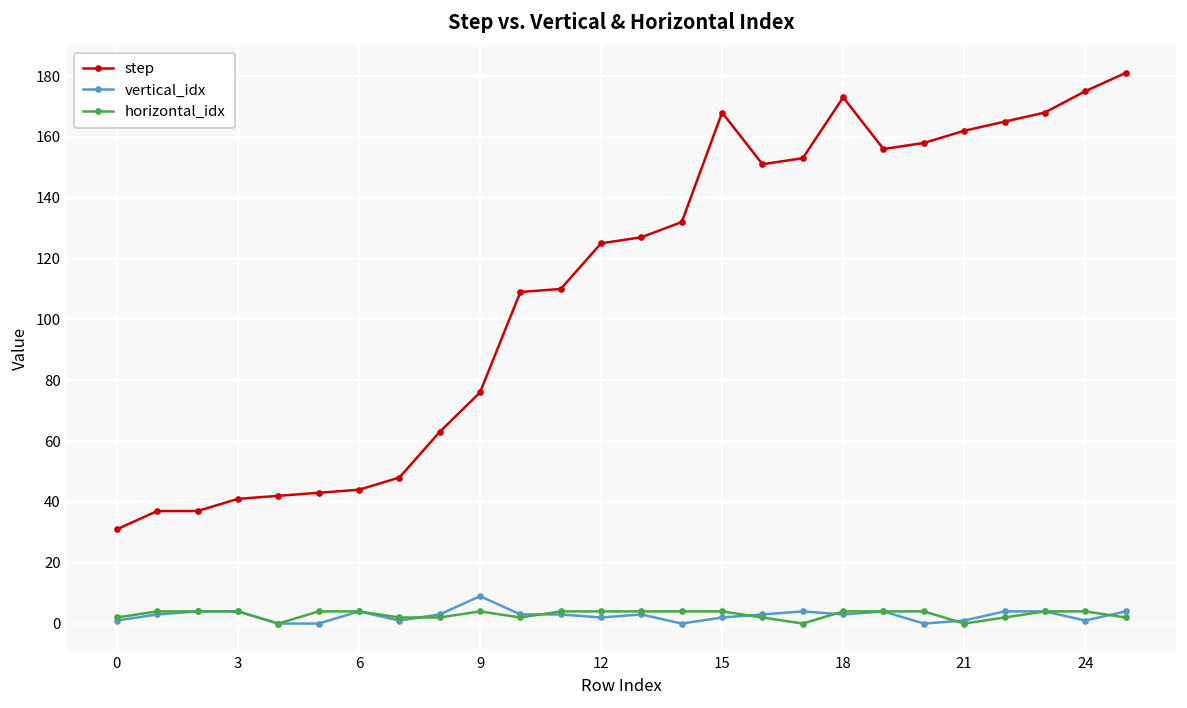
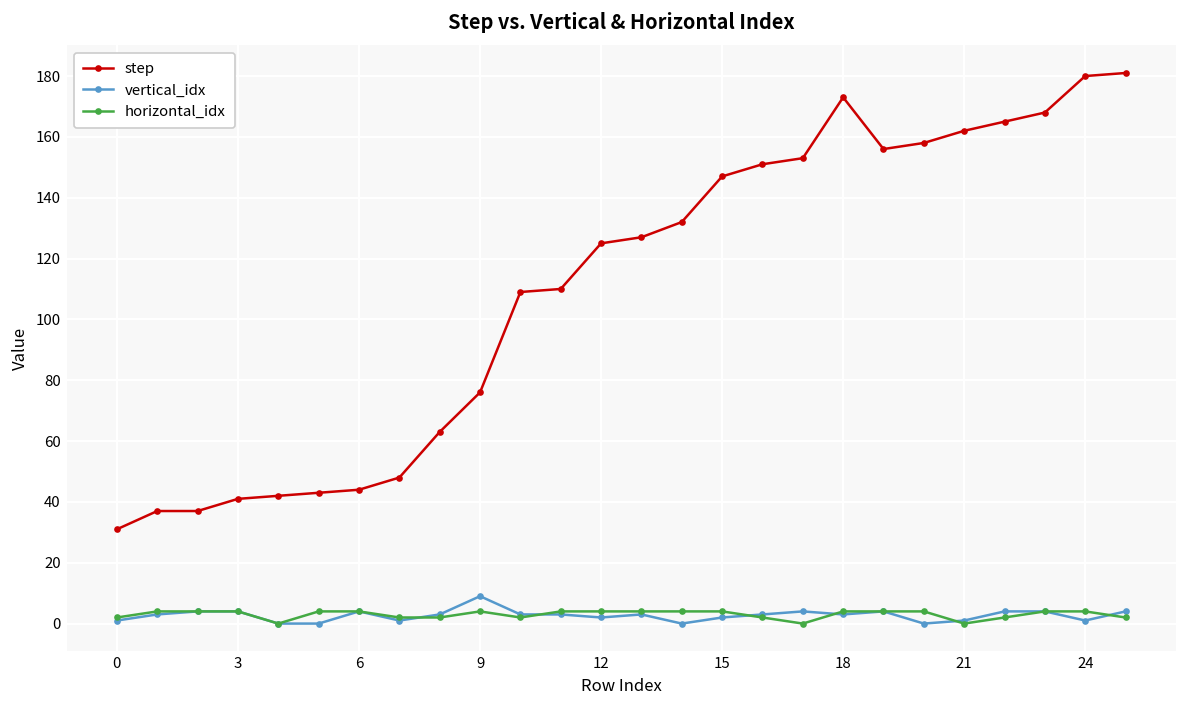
  {
    "step": {
      "0": 31,
      "3": 41,
      "6": 44,
      "9": 76,
      "12": 125,
-     "15": 168,
+     "15": 147,
      "18": 173,
      "21": 162,
-     "24": 175
+     "24": 180
    },
    "vertical_idx": {
      "9": 9,
      "12": 2,
      "15": 2,
      "24": 1
    },
    "horizontal_idx": {
      "9": 4,
      "12": 4,
      "15": 4,
      "24": 4
    }
  }
